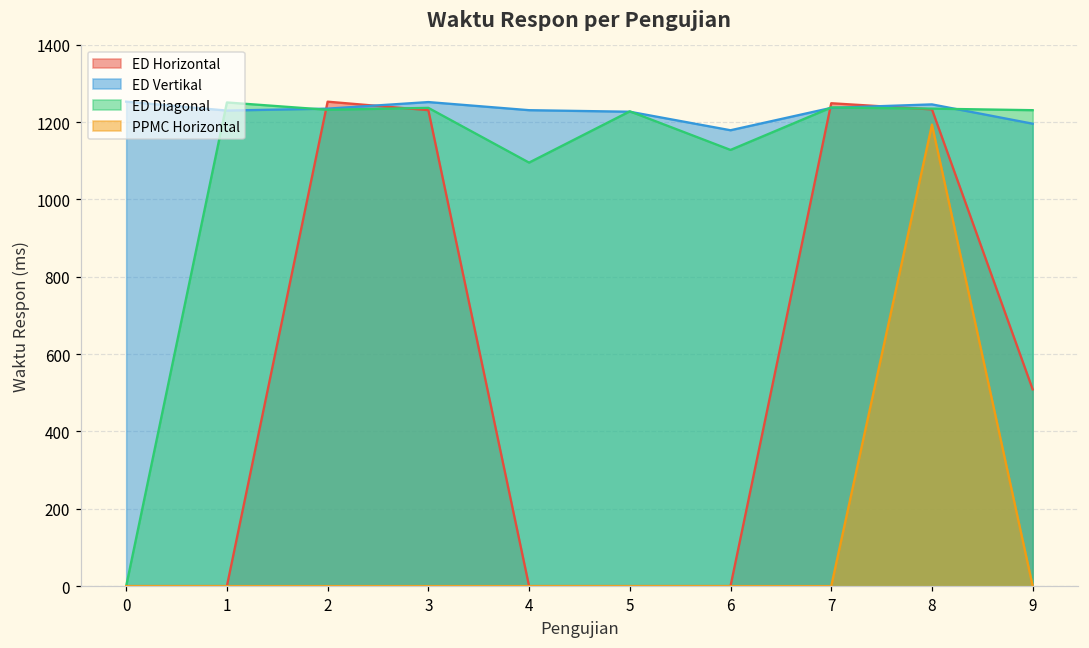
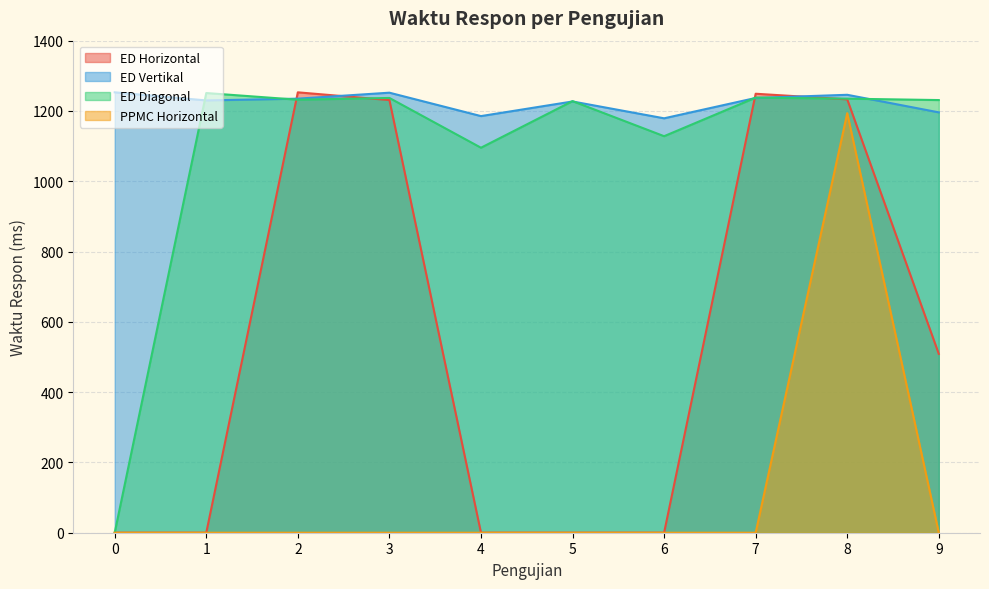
  {
    "ED Horizontal": {
      "2": 1250,
      "7": 1250,
      "9": 510
    },
    "ED Vertikal": {
      "3": 1250,
-     "4": 1230,
+     "4": 1190,
      "6": 1180,
      "8": 1250,
      "9": 1200
    },
    "ED Diagonal": {
      "4": 1100,
      "6": 1130,
      "9": 1230
    },
    "PPMC Horizontal": {
      "2": 0,
      "3": 0,
      "7": 0,
      "8": 1190,
      "9": 0
    }
  }
